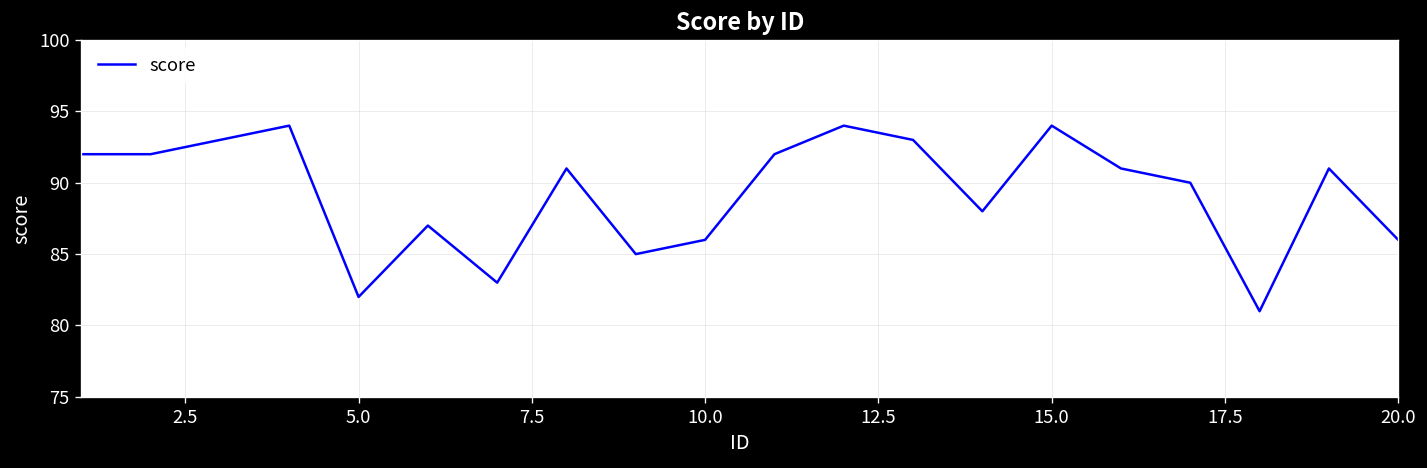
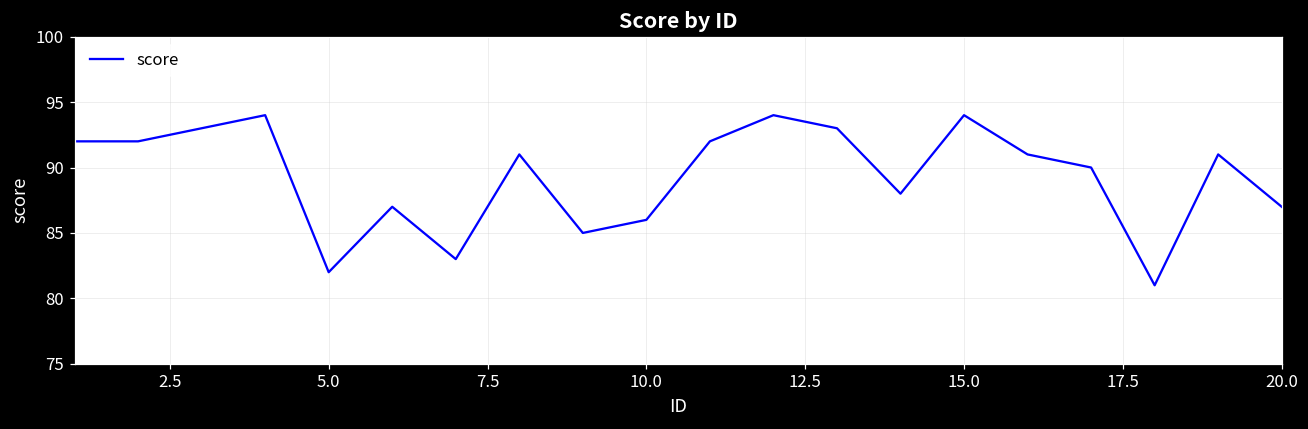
  {
    "5.0": 82,
    "10.0": 86,
    "15.0": 94,
-   "20.0": 86
+   "20.0": 87
  }
